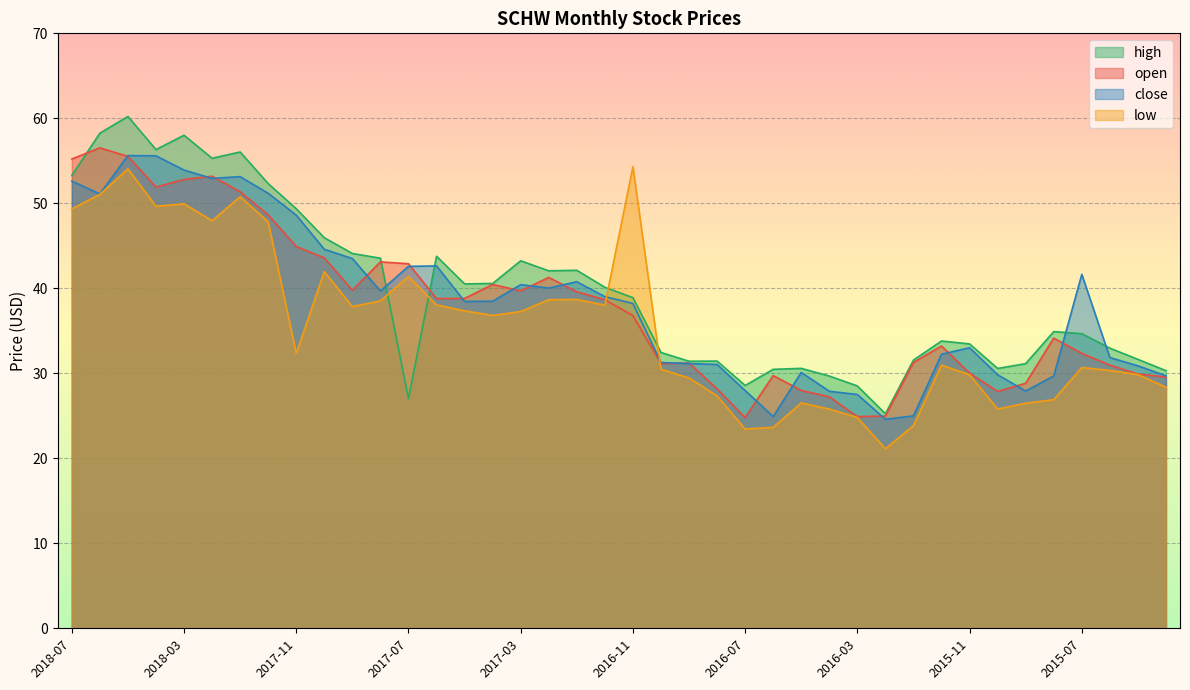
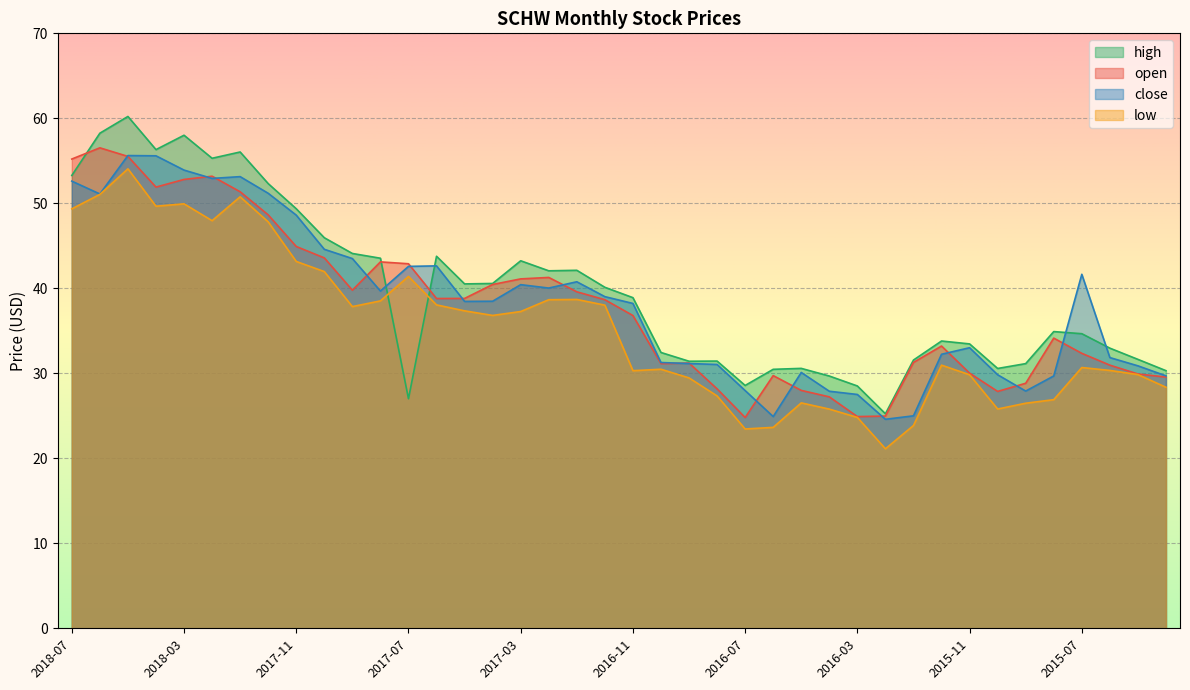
  {
    "high": {
      "2018-07": 53,
      "2018-03": 58,
      "2017-11": 49,
      "2017-07": 27,
      "2017-03": 43,
      "2016-11": 39,
      "2016-07": 29,
      "2016-03": 29,
      "2015-11": 33,
      "2015-07": 35
    },
    "open": {
      "2018-07": 55,
      "2018-03": 53,
      "2017-11": 45,
      "2017-07": 43,
-     "2017-03": 40,
+     "2017-03": 41,
      "2016-11": 37,
      "2016-07": 25,
      "2015-07": 32
    },
    "close": {
      "2018-07": 53,
      "2018-03": 54,
      "2017-11": 49,
      "2017-07": 43,
      "2017-03": 40,
      "2016-11": 38,
      "2016-07": 28,
      "2016-03": 28,
      "2015-11": 33,
      "2015-07": 42
    },
    "low": {
      "2018-07": 49,
      "2018-03": 50,
-     "2017-11": 32,
+     "2017-11": 43,
      "2017-07": 41,
      "2017-03": 37,
-     "2016-11": 54,
+     "2016-11": 30,
      "2016-07": 23,
      "2015-07": 31
    }
  }
